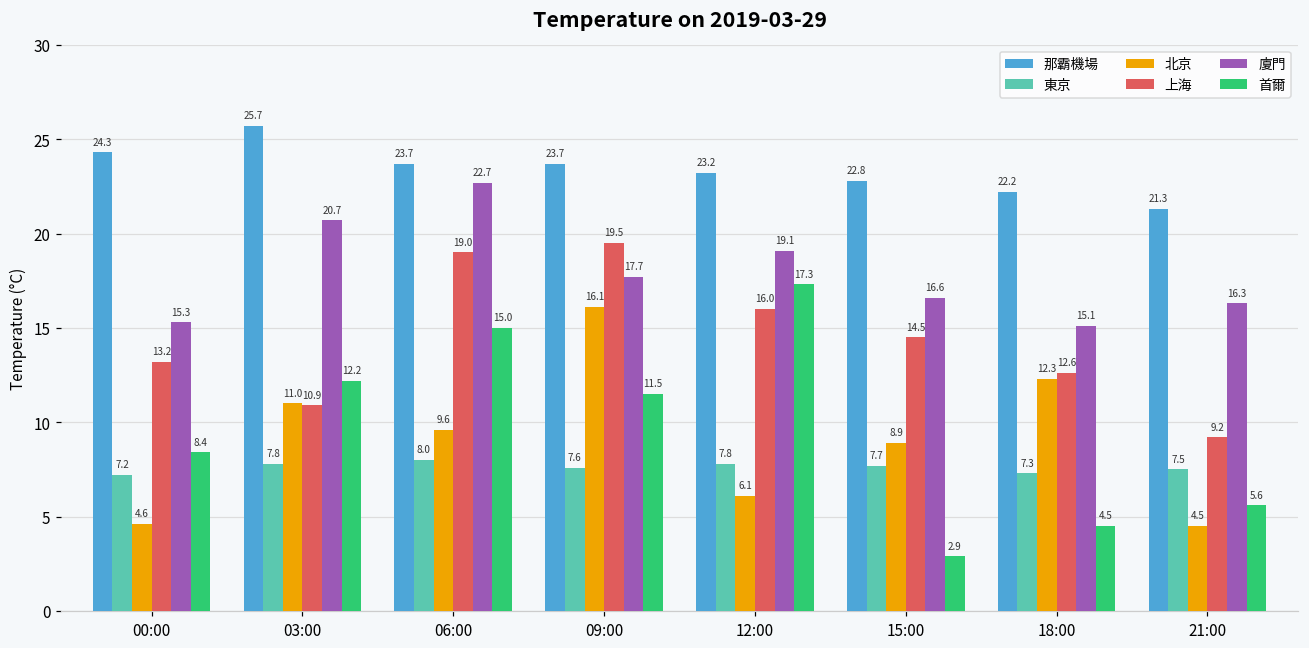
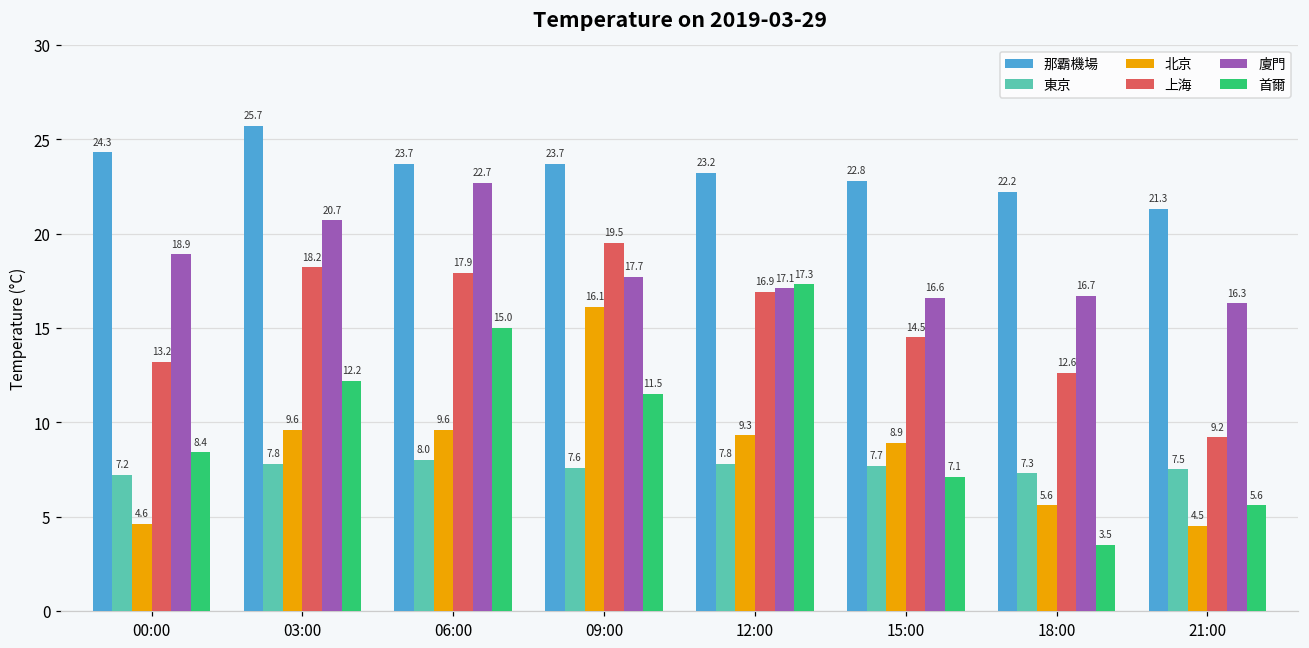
  {
    "北京": {
      "00:00": 4.6,
-     "03:00": 11.0,
+     "03:00": 9.6,
      "06:00": 9.6,
      "09:00": 16.1,
-     "12:00": 6.1,
+     "12:00": 9.3,
      "15:00": 8.9,
-     "18:00": 12.3,
+     "18:00": 5.6,
      "21:00": 4.5
    },
    "上海": {
      "00:00": 13.2,
-     "03:00": 10.9,
-     "06:00": 19.0,
+     "03:00": 18.2,
+     "06:00": 17.9,
      "09:00": 19.5,
-     "12:00": 16.0,
+     "12:00": 16.9,
      "15:00": 14.5,
      "18:00": 12.6,
      "21:00": 9.2
    },
    "廈門": {
-     "00:00": 15.3,
+     "00:00": 18.9,
      "03:00": 20.7,
      "06:00": 22.7,
      "09:00": 17.7,
-     "12:00": 19.1,
+     "12:00": 17.1,
      "15:00": 16.6,
-     "18:00": 15.1,
+     "18:00": 16.7,
      "21:00": 16.3
    },
    "首爾": {
      "00:00": 8.4,
      "03:00": 12.2,
      "06:00": 15.0,
      "09:00": 11.5,
      "12:00": 17.3,
-     "15:00": 2.9,
-     "18:00": 4.5,
+     "15:00": 7.1,
+     "18:00": 3.5,
      "21:00": 5.6
    }
  }
